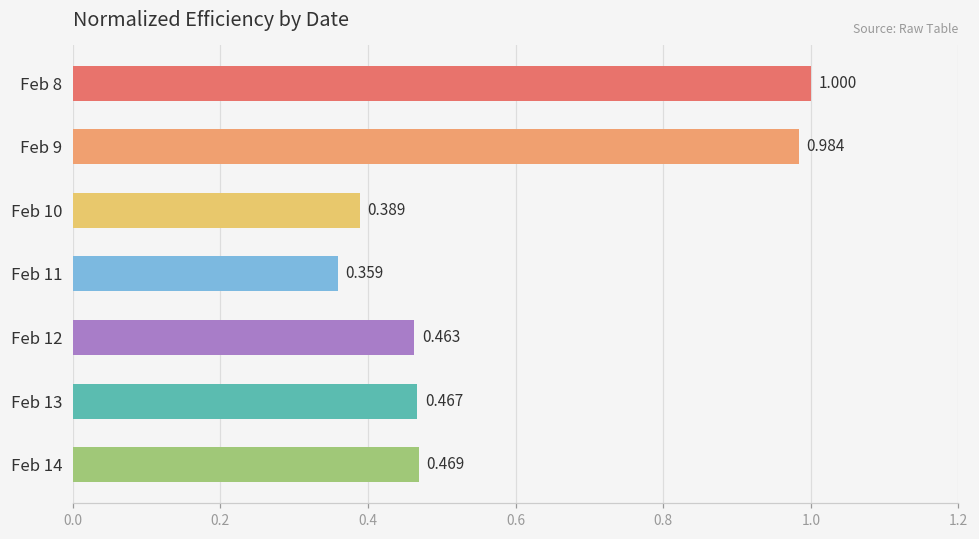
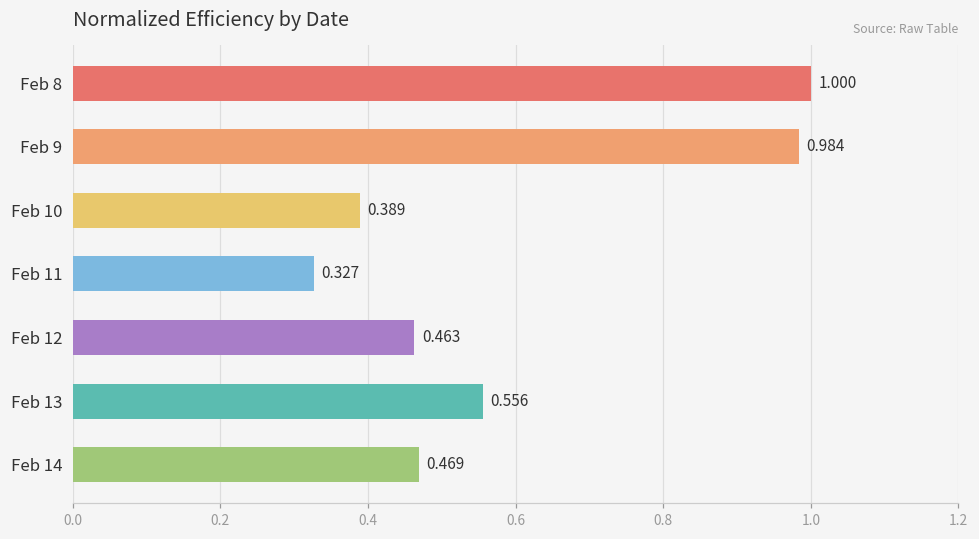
  {
    "Feb 8": 1.000,
    "Feb 9": 0.984,
    "Feb 10": 0.389,
-   "Feb 11": 0.359,
+   "Feb 11": 0.327,
    "Feb 12": 0.463,
-   "Feb 13": 0.467,
+   "Feb 13": 0.556,
    "Feb 14": 0.469
  }
